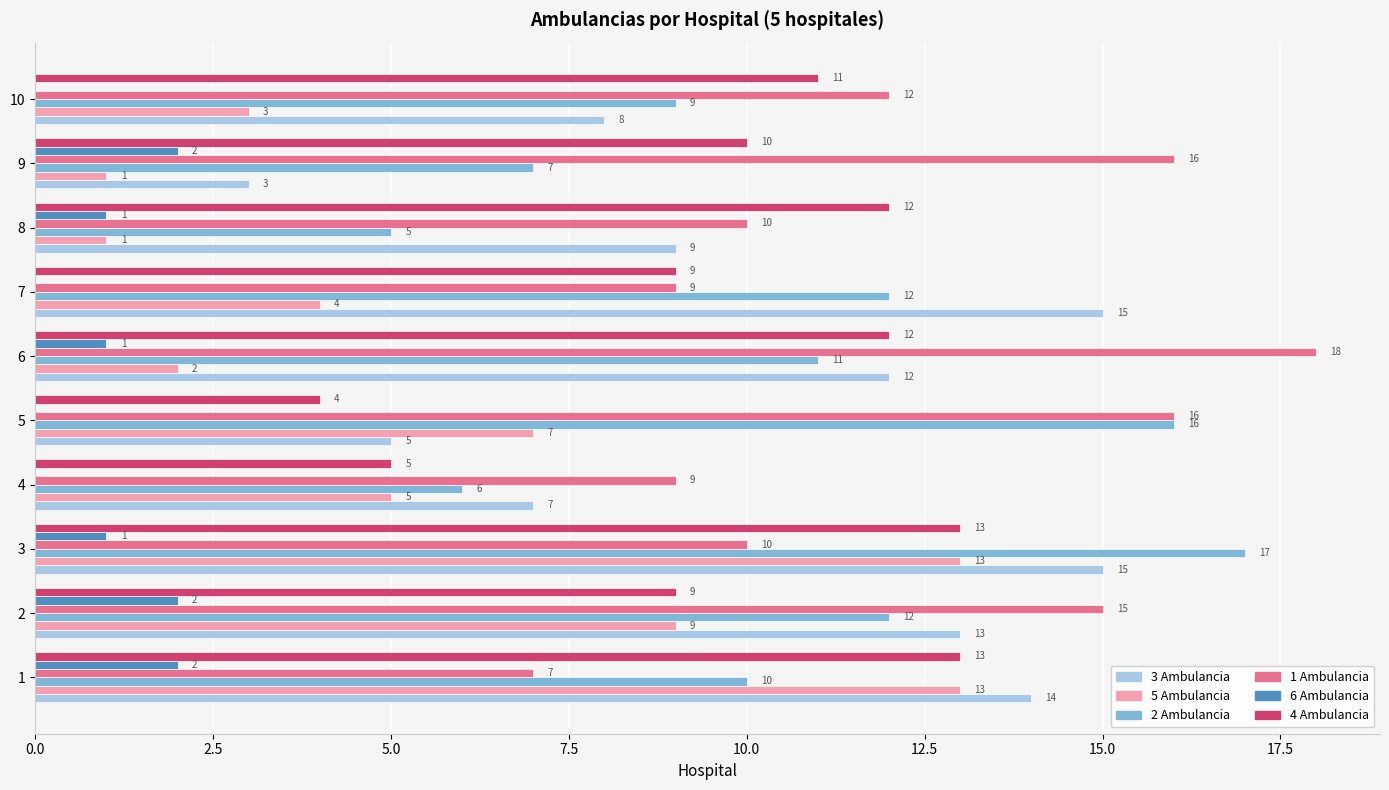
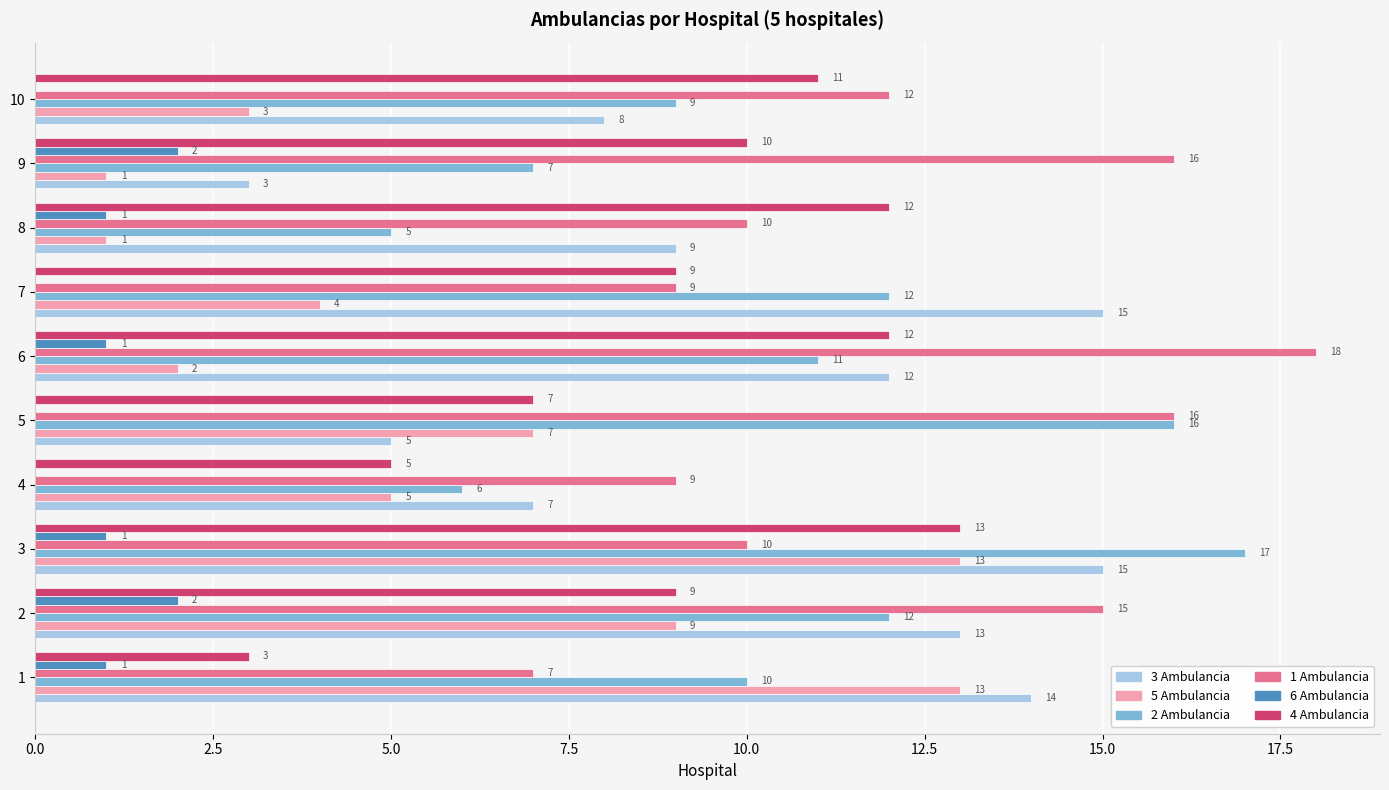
  {
    "6 Ambulancia": {
      "9": 2,
      "8": 1,
      "6": 1,
      "3": 1,
      "2": 2,
-     "1": 2
+     "1": 1
    },
    "4 Ambulancia": {
      "10": 11,
      "9": 10,
      "8": 12,
      "7": 9,
      "6": 12,
-     "5": 4,
+     "5": 7,
      "4": 5,
      "3": 13,
      "2": 9,
-     "1": 13
+     "1": 3
    }
  }
